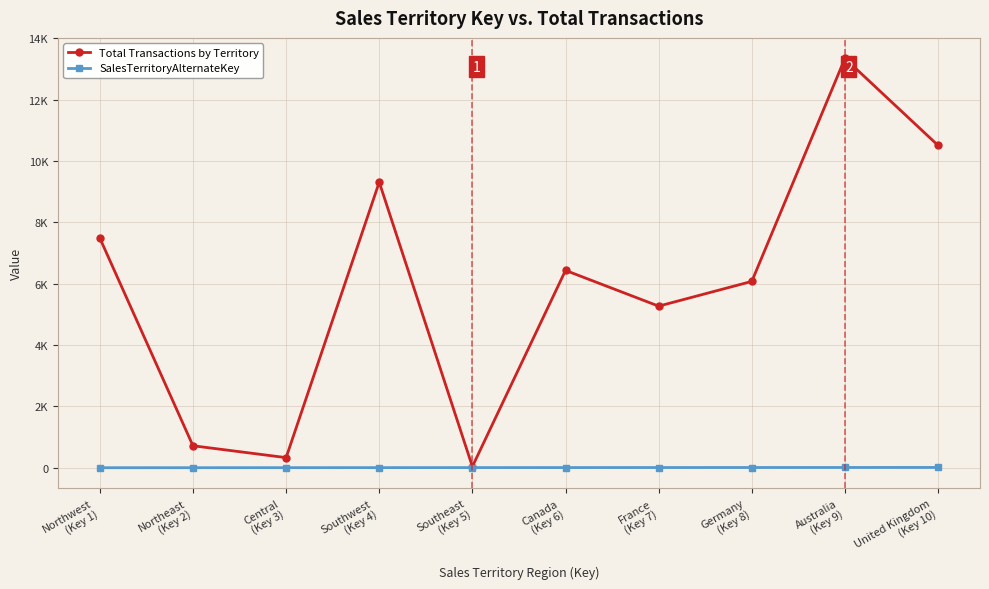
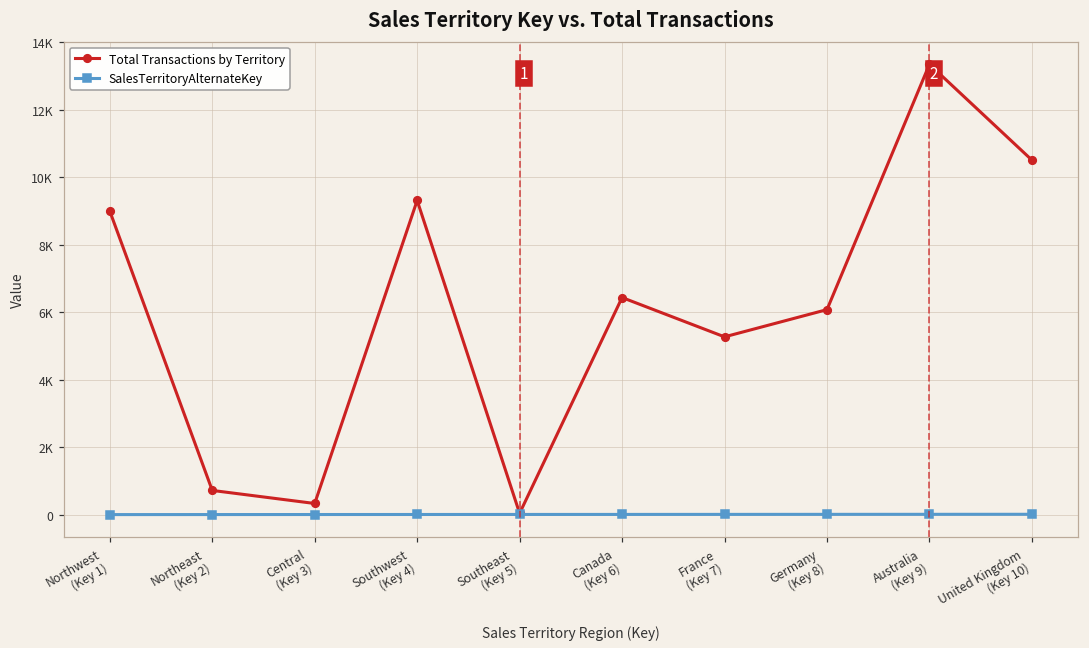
  {
    "Total Transactions by Territory": {
-     "Northwest (Key 1)": 7500,
+     "Northwest (Key 1)": 9000,
      "Northeast (Key 2)": 700,
      "Central (Key 3)": 300,
      "Southwest (Key 4)": 9300,
      "Canada (Key 6)": 6400,
      "France (Key 7)": 5300,
      "Germany (Key 8)": 6100,
      "United Kingdom (Key 10)": 10500
    },
    "SalesTerritoryAlternateKey": {
      "Northwest (Key 1)": 0,
      "Northeast (Key 2)": 0,
      "Central (Key 3)": 0,
      "Southwest (Key 4)": 0,
      "Canada (Key 6)": 0,
      "France (Key 7)": 0,
      "Germany (Key 8)": 0,
      "Australia (Key 9)": 0,
      "United Kingdom (Key 10)": 0
    }
  }
